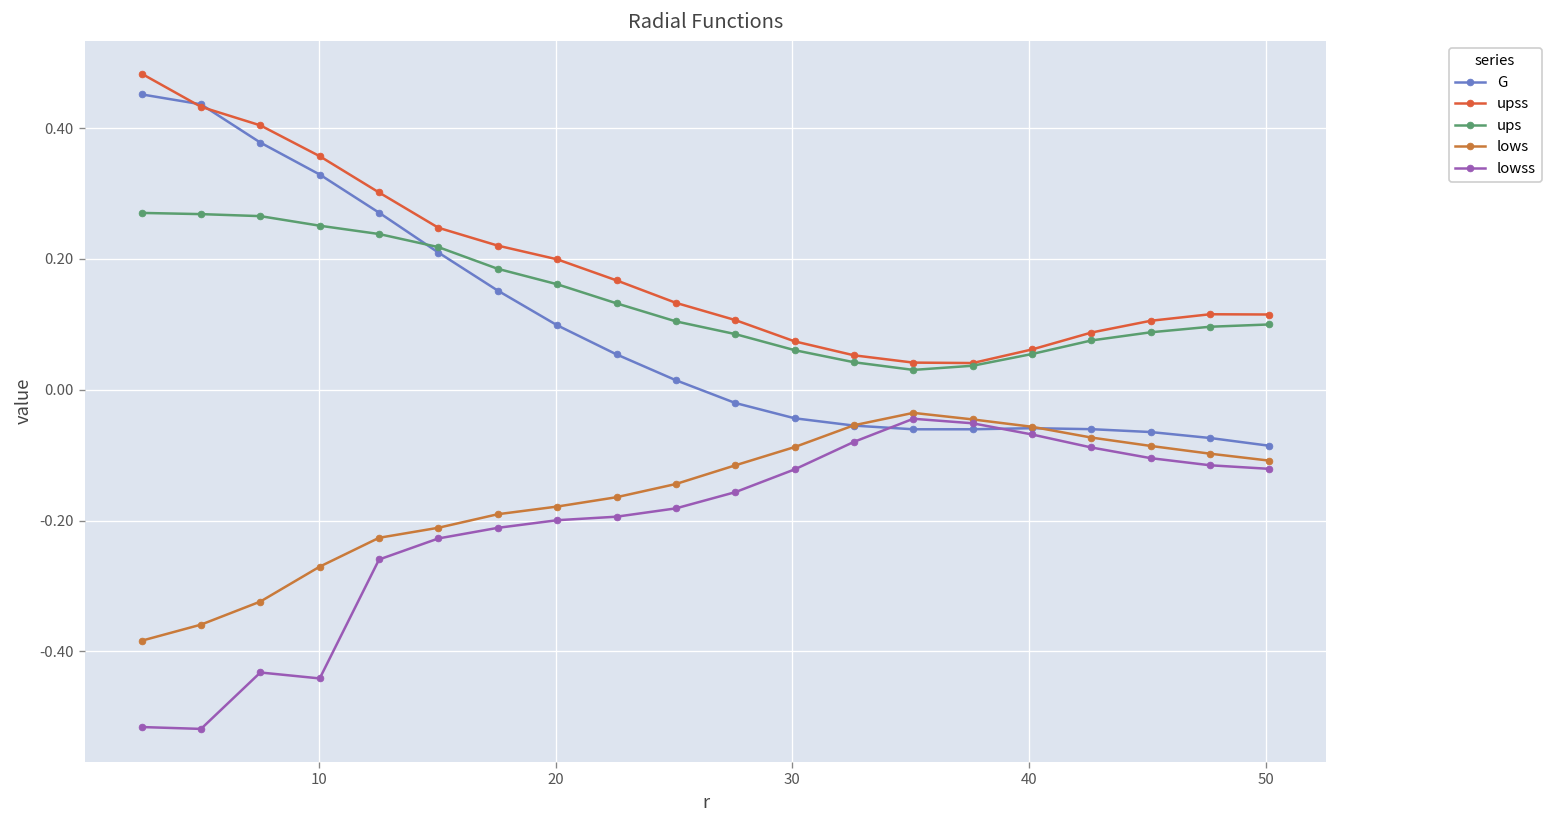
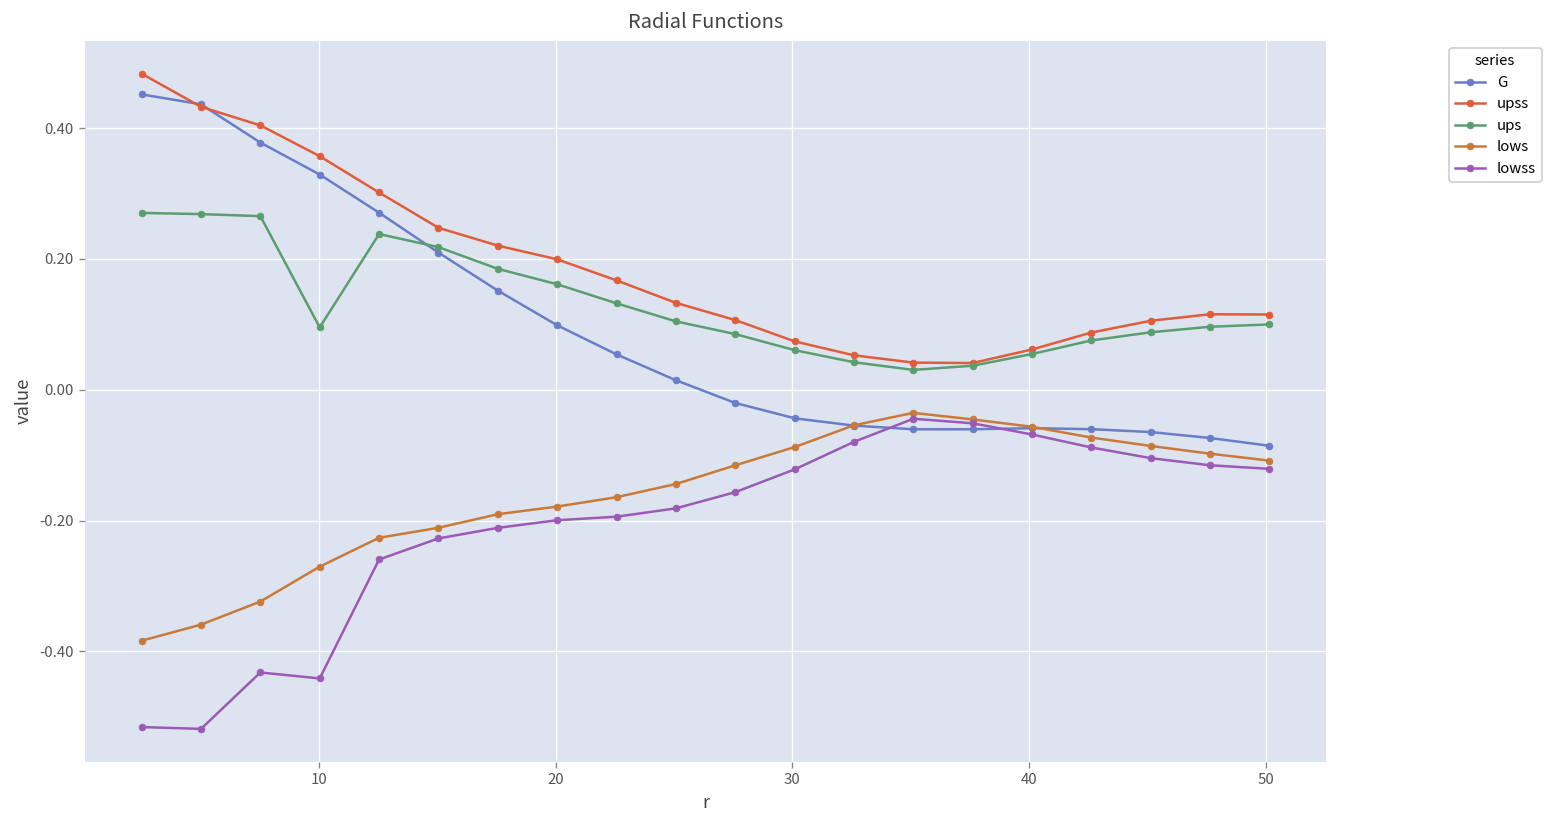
  {
    "G": {
      "10": 0.33
    },
    "ups": {
-     "10": 0.25
+     "10": 0.10
    },
    "lowss": {
      "10": -0.44
    }
  }
